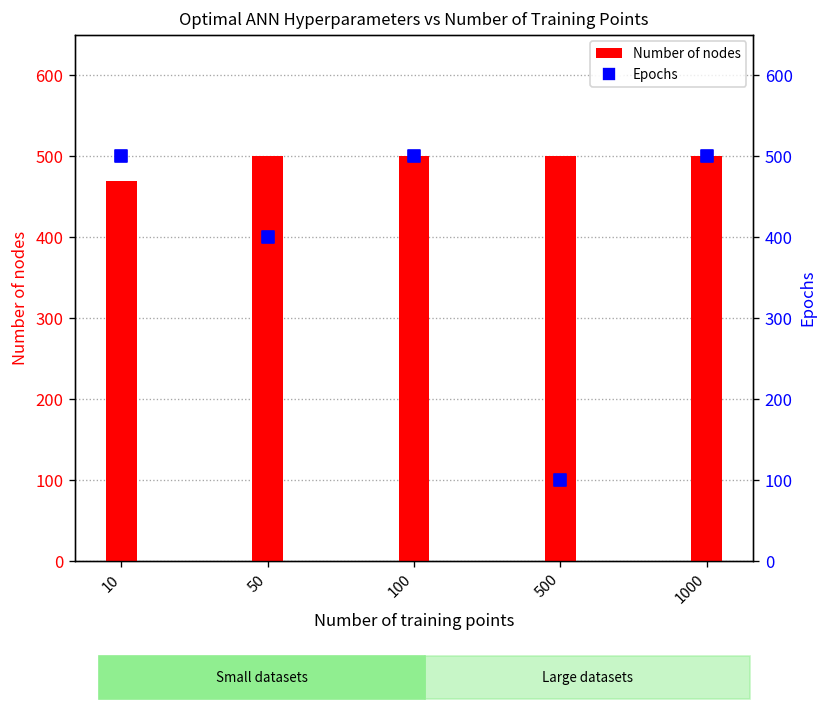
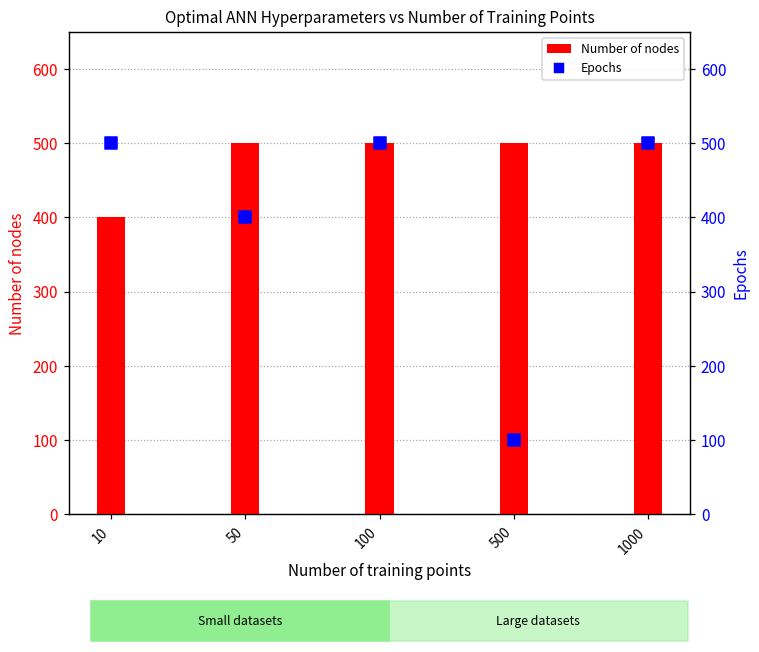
  {
    "Number of nodes": {
-     "10": 470,
+     "10": 400,
      "50": 500,
      "100": 500,
      "500": 500,
      "1000": 500
    }
  }
